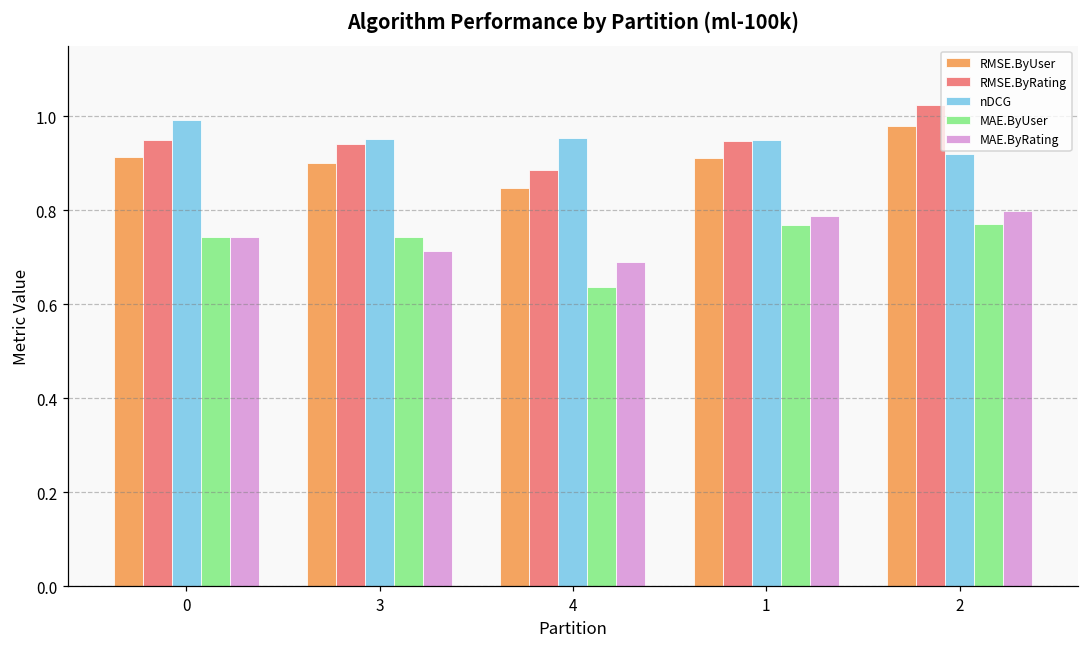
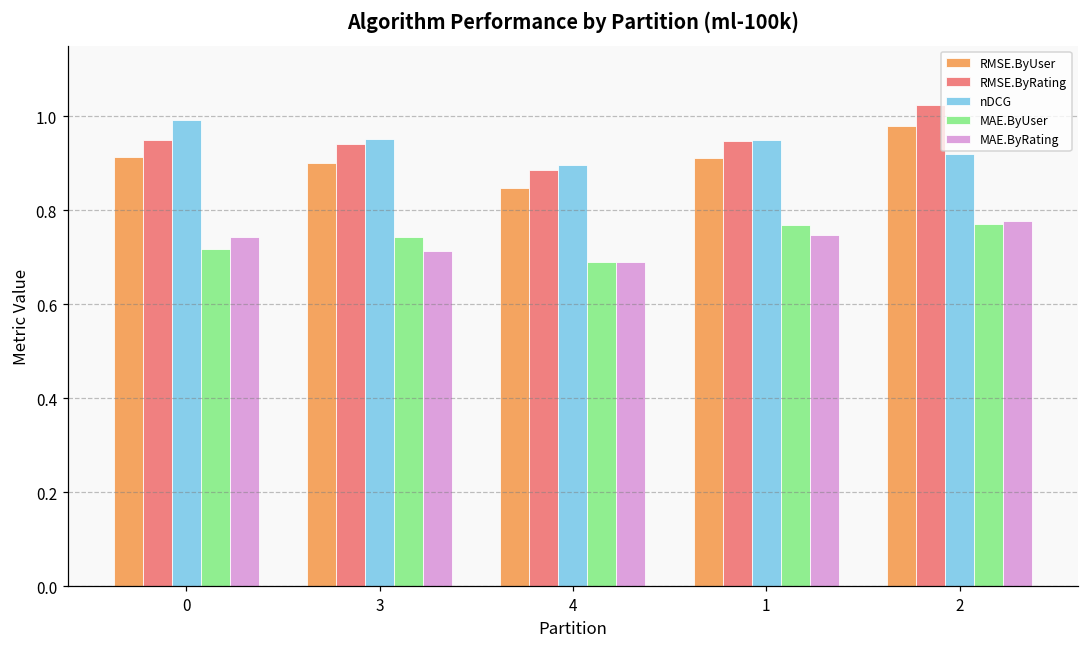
  {
    "nDCG": {
      "0": 0.99,
      "3": 0.95,
-     "4": 0.95,
+     "4": 0.90,
      "1": 0.95,
      "2": 0.92
    },
    "MAE.ByUser": {
-     "0": 0.74,
+     "0": 0.72,
      "3": 0.74,
-     "4": 0.64,
+     "4": 0.69,
      "1": 0.77,
      "2": 0.77
    },
    "MAE.ByRating": {
      "0": 0.74,
      "3": 0.71,
      "4": 0.69,
-     "1": 0.79,
-     "2": 0.80
+     "1": 0.75,
+     "2": 0.78
    }
  }
